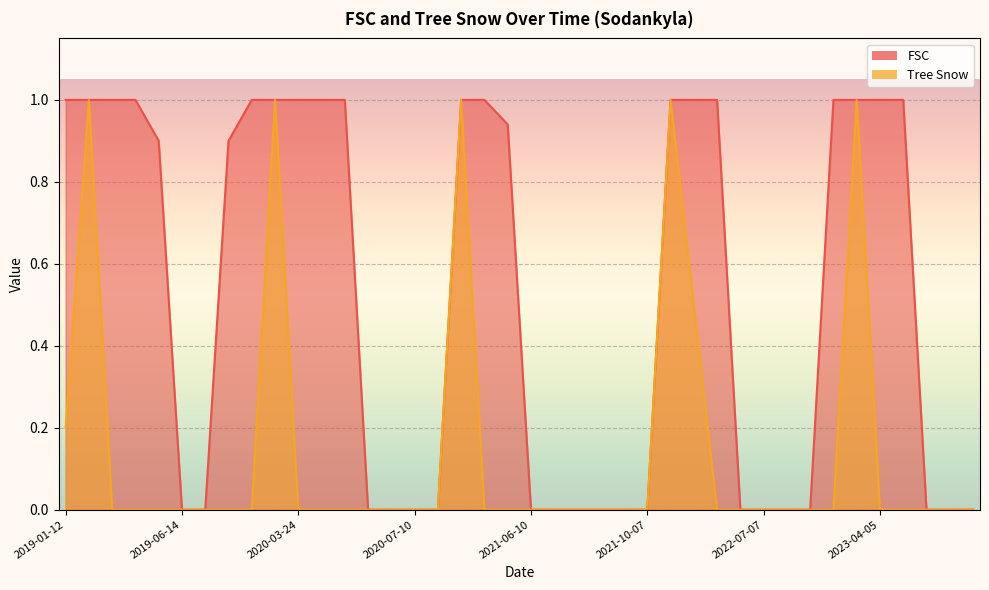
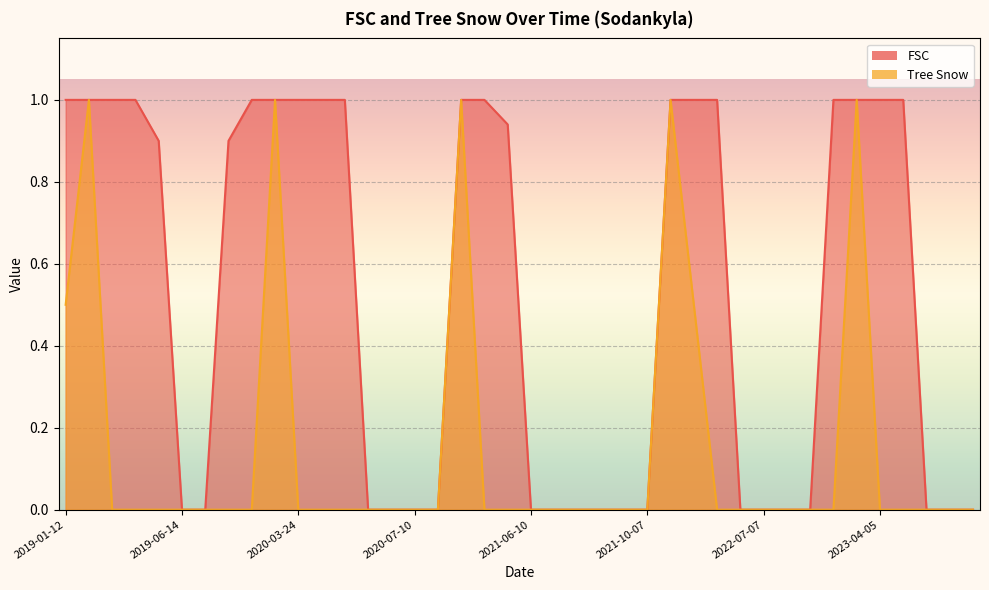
  {
    "FSC": {
      "2019-01-12": 1.0,
      "2020-03-24": 1.0,
      "2023-04-05": 1.0
    },
    "Tree Snow": {
-     "2019-01-12": 0.2,
+     "2019-01-12": 0.5,
      "2020-03-24": 0.0,
      "2023-04-05": 0.0
    }
  }
